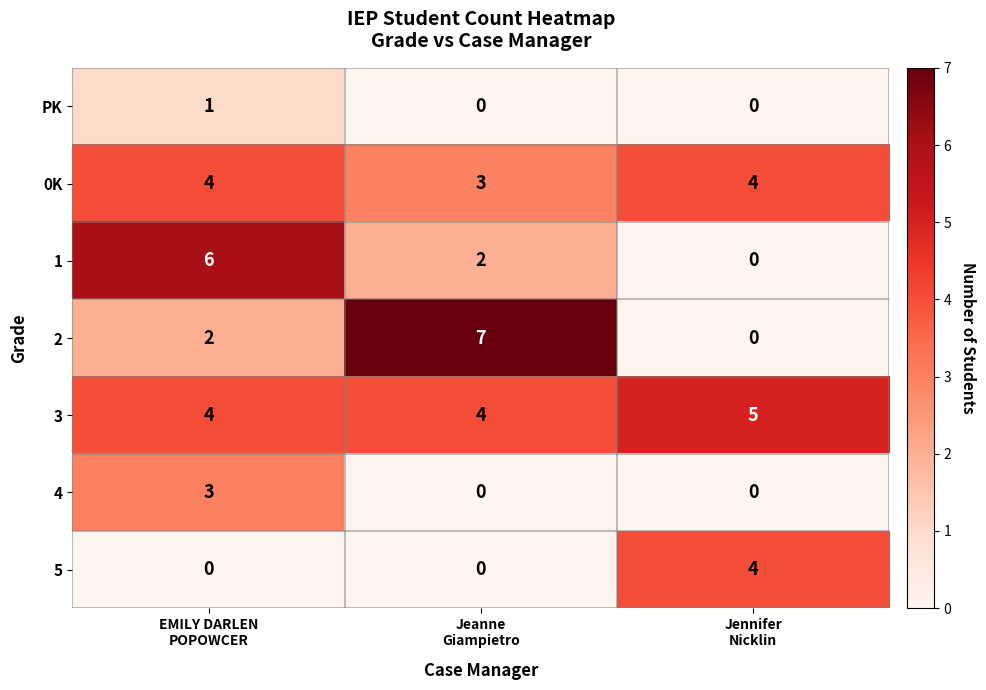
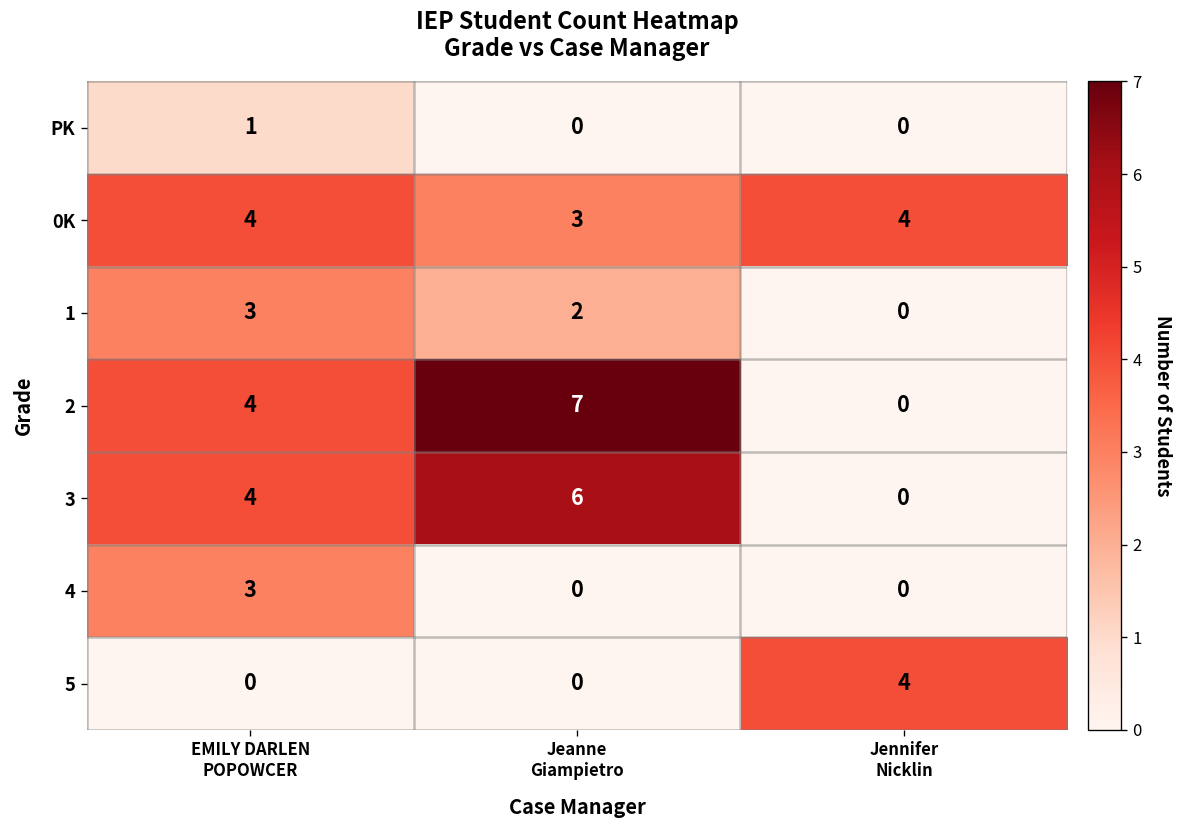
  {
    "1": {
-     "EMILY DARLEN POPOWCER": 6
+     "EMILY DARLEN POPOWCER": 3
    },
    "2": {
-     "EMILY DARLEN POPOWCER": 2
+     "EMILY DARLEN POPOWCER": 4
    },
    "3": {
-     "Jeanne Giampietro": 4,
-     "Jennifer Nicklin": 5
+     "Jeanne Giampietro": 6,
+     "Jennifer Nicklin": 0
    }
  }
